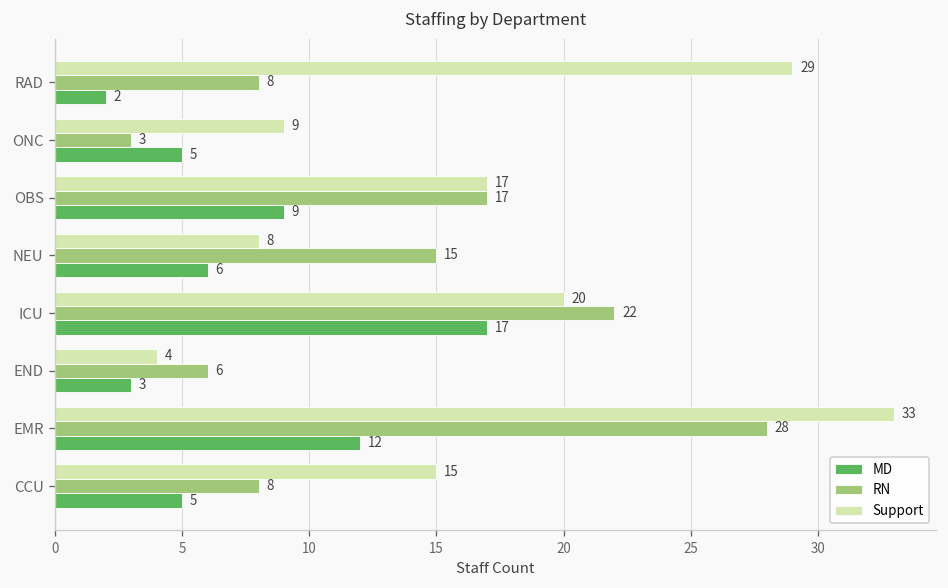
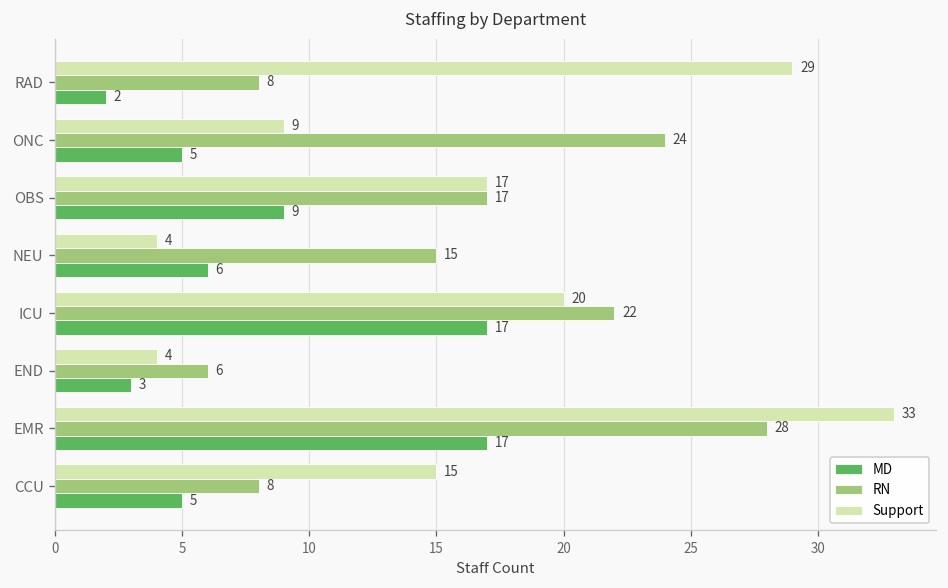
  {
    "MD": {
      "RAD": 2,
      "ONC": 5,
      "OBS": 9,
      "NEU": 6,
      "ICU": 17,
      "END": 3,
-     "EMR": 12,
+     "EMR": 17,
      "CCU": 5
    },
    "RN": {
      "RAD": 8,
-     "ONC": 3,
+     "ONC": 24,
      "OBS": 17,
      "NEU": 15,
      "ICU": 22,
      "END": 6,
      "EMR": 28,
      "CCU": 8
    },
    "Support": {
      "RAD": 29,
      "ONC": 9,
      "OBS": 17,
-     "NEU": 8,
+     "NEU": 4,
      "ICU": 20,
      "END": 4,
      "EMR": 33,
      "CCU": 15
    }
  }
